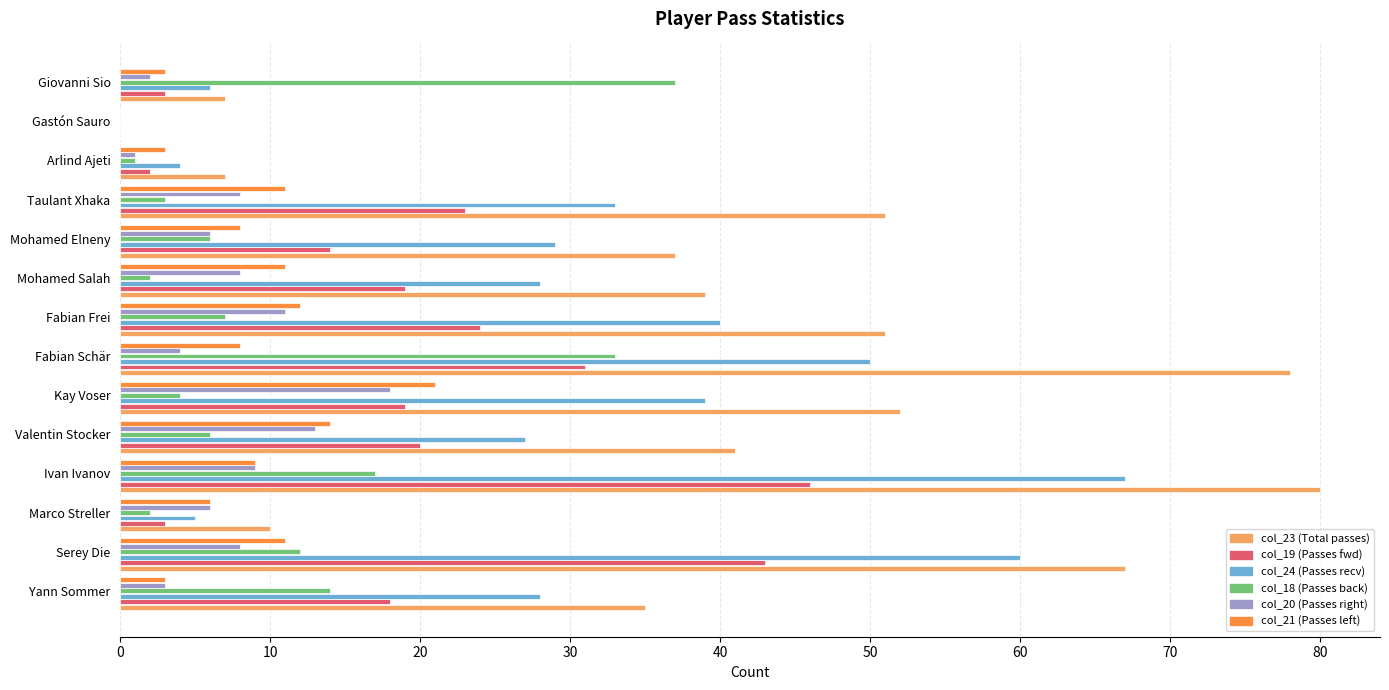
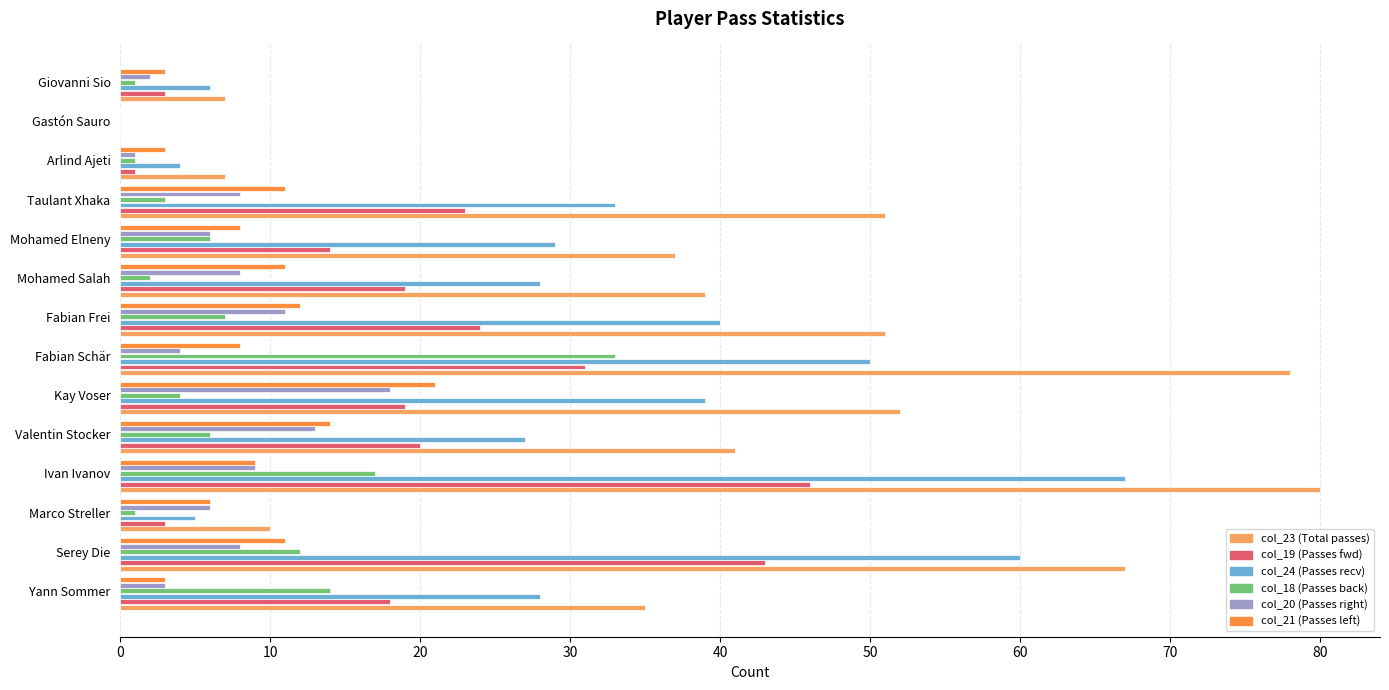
  {
    "col_19 (Passes fwd)": {
      "Giovanni Sio": 3,
      "Gastón Sauro": 0,
-     "Arlind Ajeti": 2,
+     "Arlind Ajeti": 1,
      "Taulant Xhaka": 23,
      "Mohamed Elneny": 14,
      "Mohamed Salah": 19,
      "Fabian Frei": 24,
      "Fabian Schär": 31,
      "Kay Voser": 19,
      "Valentin Stocker": 20,
      "Ivan Ivanov": 46,
      "Marco Streller": 3,
      "Serey Die": 43,
      "Yann Sommer": 18
    },
    "col_18 (Passes back)": {
-     "Giovanni Sio": 37,
+     "Giovanni Sio": 1,
      "Gastón Sauro": 0,
      "Arlind Ajeti": 1,
      "Taulant Xhaka": 3,
      "Mohamed Elneny": 6,
      "Mohamed Salah": 2,
      "Fabian Frei": 7,
      "Fabian Schär": 33,
      "Kay Voser": 4,
      "Valentin Stocker": 6,
      "Ivan Ivanov": 17,
-     "Marco Streller": 2,
+     "Marco Streller": 1,
      "Serey Die": 12,
      "Yann Sommer": 14
    }
  }
